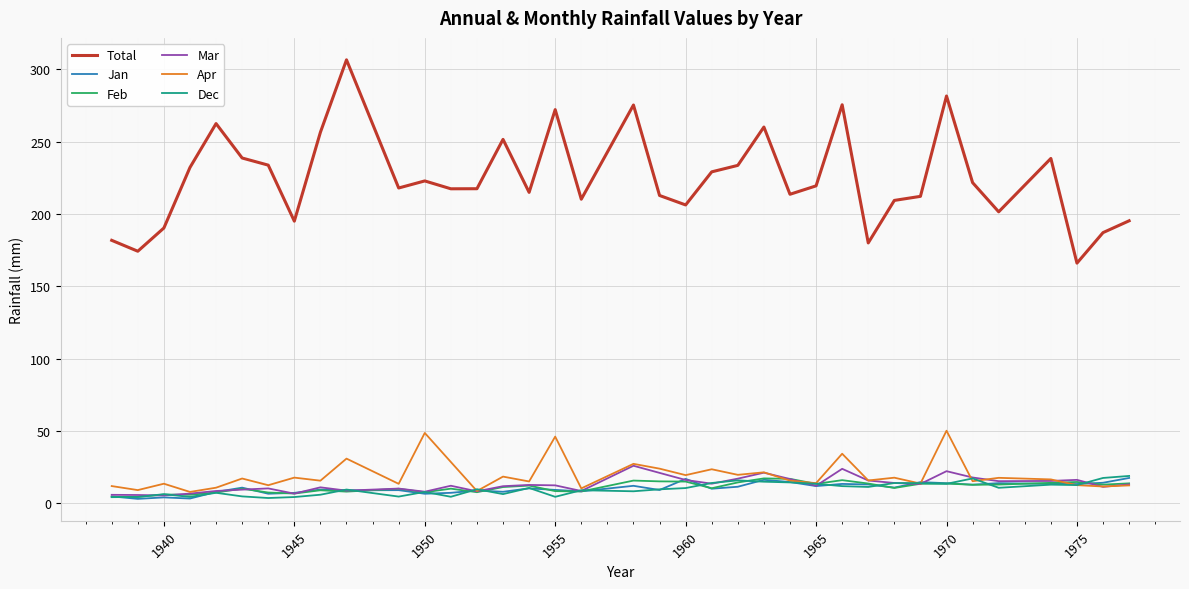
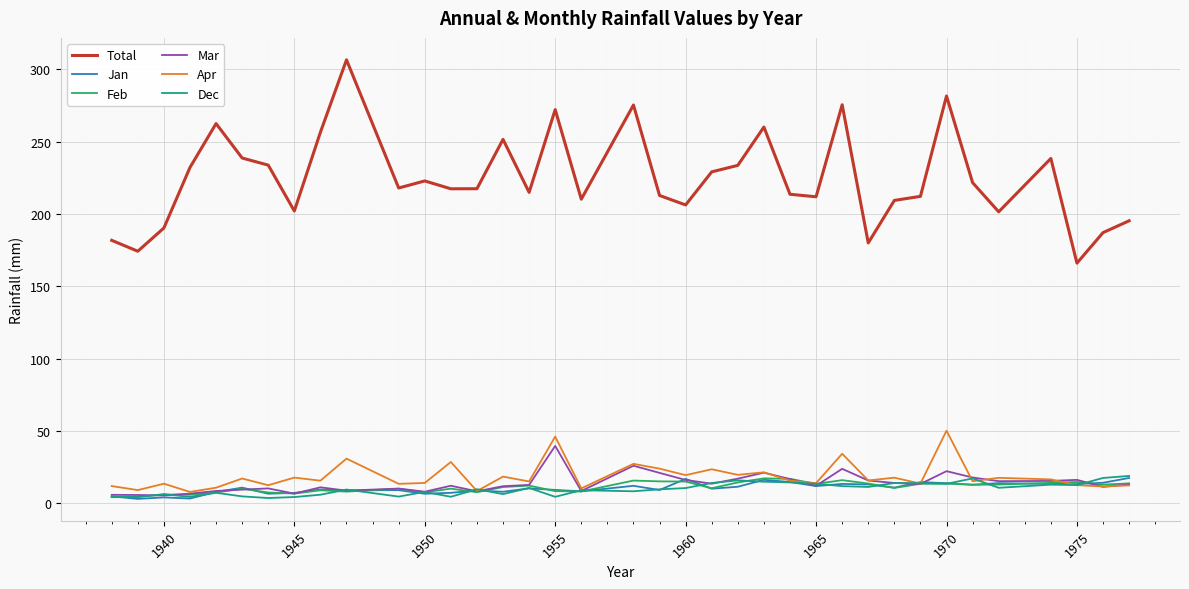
  {
    "Total": {
      "1940": 190,
-     "1945": 195,
+     "1945": 202,
      "1950": 223,
      "1955": 272,
      "1960": 206,
-     "1965": 219,
+     "1965": 212,
      "1970": 282,
      "1975": 166
    },
    "Mar": {
-     "1955": 12,
+     "1955": 40,
      "1970": 22
    },
    "Apr": {
      "1940": 13,
      "1945": 18,
-     "1950": 49,
+     "1950": 14,
      "1955": 46,
      "1960": 19,
      "1970": 50
    }
  }
